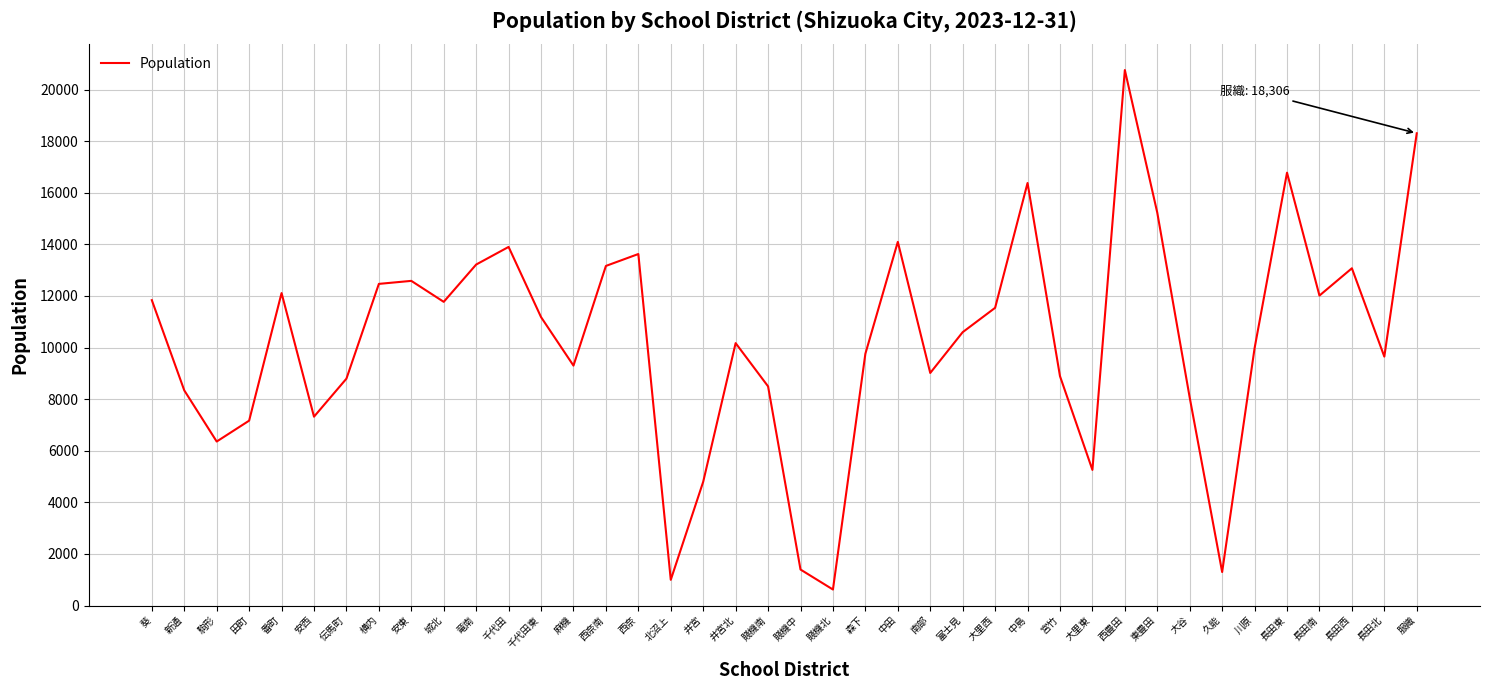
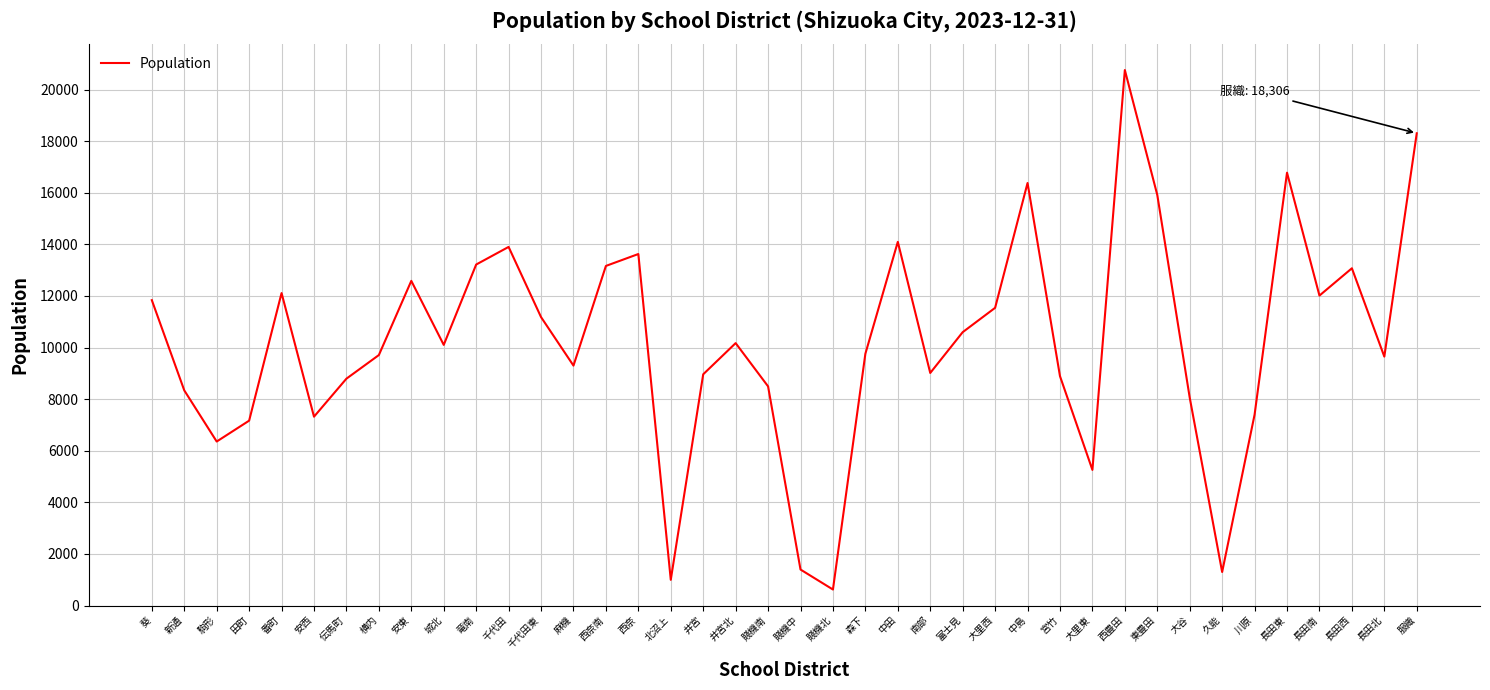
  {
    "葵": 11800,
    "新通": 8300,
    "駒形": 6400,
    "田町": 7200,
    "番町": 12100,
    "安西": 7300,
    "伝馬町": 8800,
-   "横内": 12500,
+   "横内": 9700,
    "安東": 12600,
-   "城北": 11800,
+   "城北": 10100,
    "竜南": 13200,
    "千代田": 13900,
    "千代田東": 11200,
    "麻機": 9300,
    "西奈南": 13200,
    "西奈": 13600,
    "北沼上": 1000,
-   "井宮": 4800,
+   "井宮": 9000,
    "井宮北": 10200,
    "賤機南": 8500,
    "賤機中": 1400,
    "賤機北": 600,
    "森下": 9800,
    "中田": 14100,
    "南部": 9000,
    "富士見": 10600,
    "大里西": 11500,
    "中島": 16400,
    "宮竹": 8900,
    "大里東": 5300,
    "西豊田": 20800,
-   "東豊田": 15200,
+   "東豊田": 15900,
    "大谷": 8100,
    "久能": 1300,
-   "川原": 10000,
+   "川原": 7400,
    "長田東": 16800,
    "長田南": 12000,
    "長田西": 13100,
    "長田北": 9600
  }
